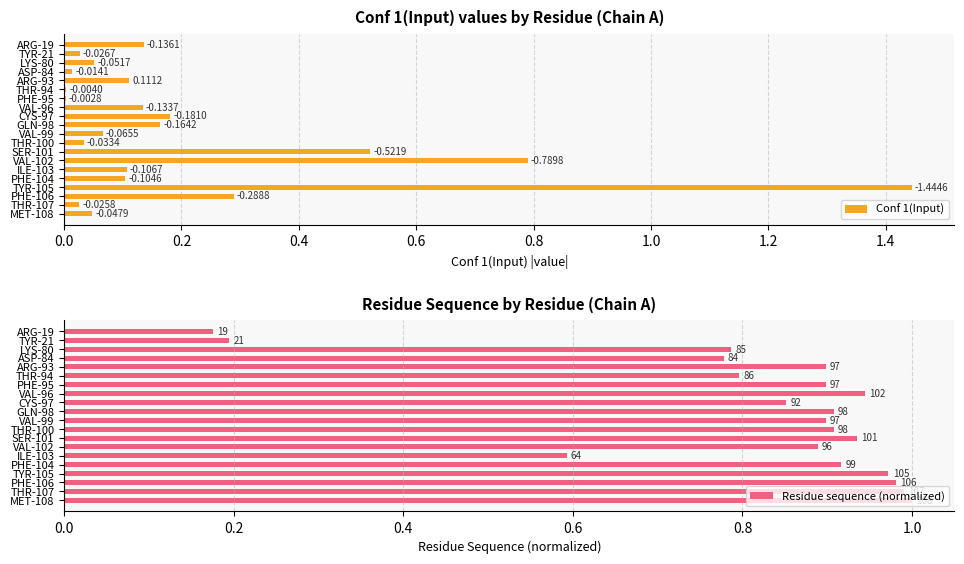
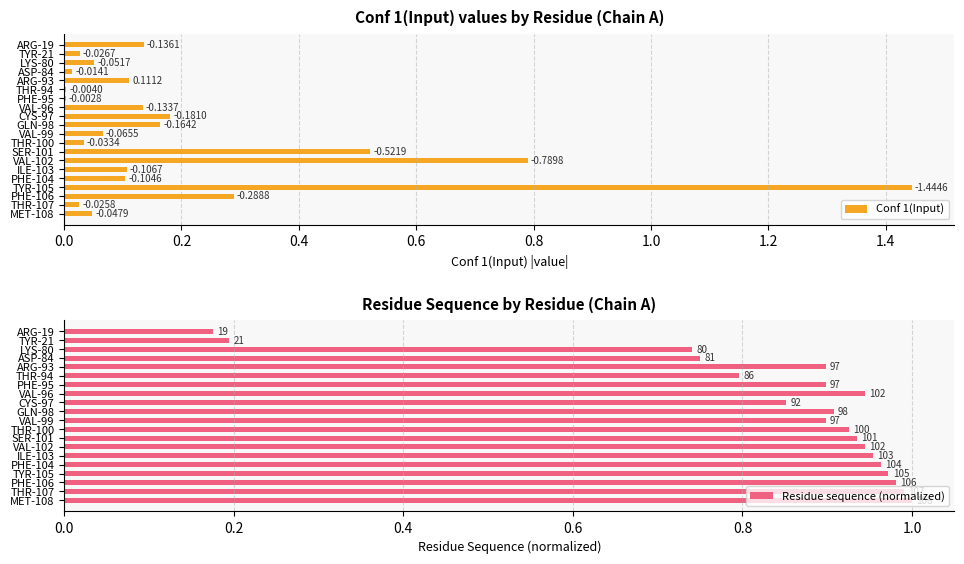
  {
    "Conf 1(Input) values by Residue (Chain A)": {
      "ARG-93": 0.1112
    },
    "Residue Sequence by Residue (Chain A)": {
-     "LYS-80": 85,
-     "ASP-84": 84,
-     "THR-100": 98,
-     "VAL-102": 96,
-     "ILE-103": 64,
-     "PHE-104": 99
+     "LYS-80": 80,
+     "ASP-84": 81,
+     "THR-100": 100,
+     "VAL-102": 102,
+     "ILE-103": 103,
+     "PHE-104": 104
    }
  }
